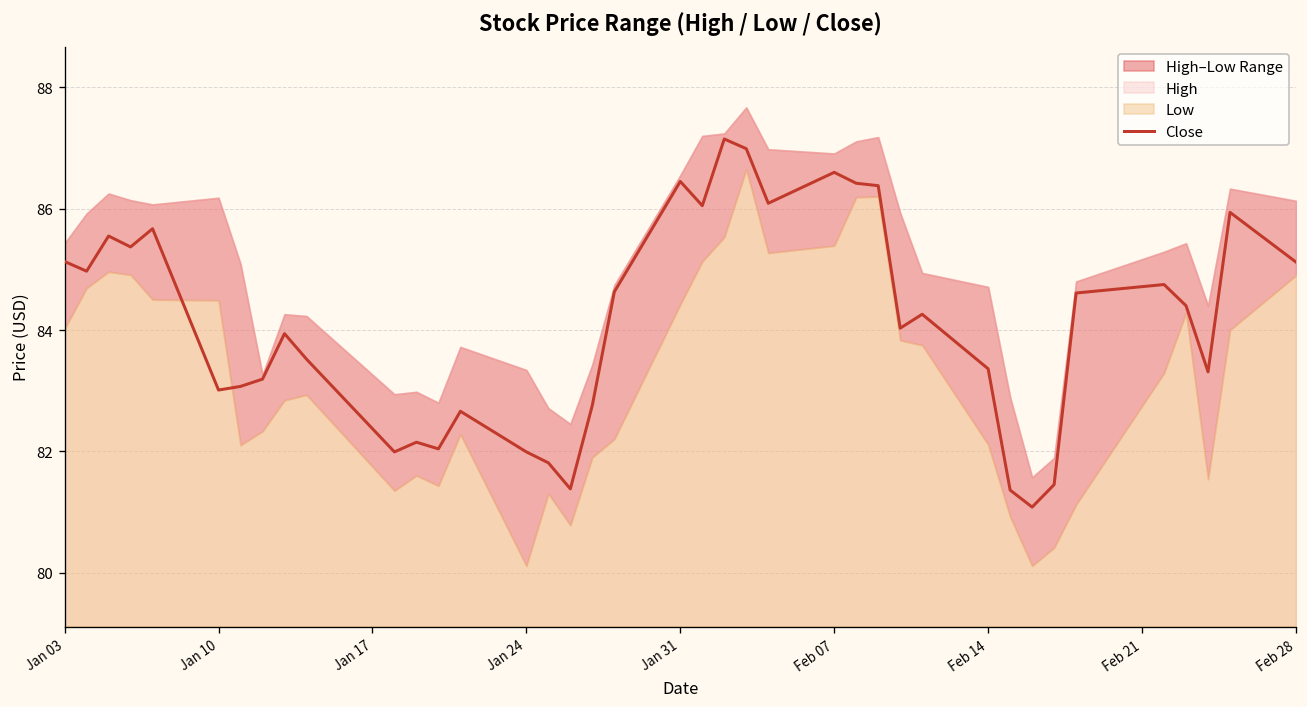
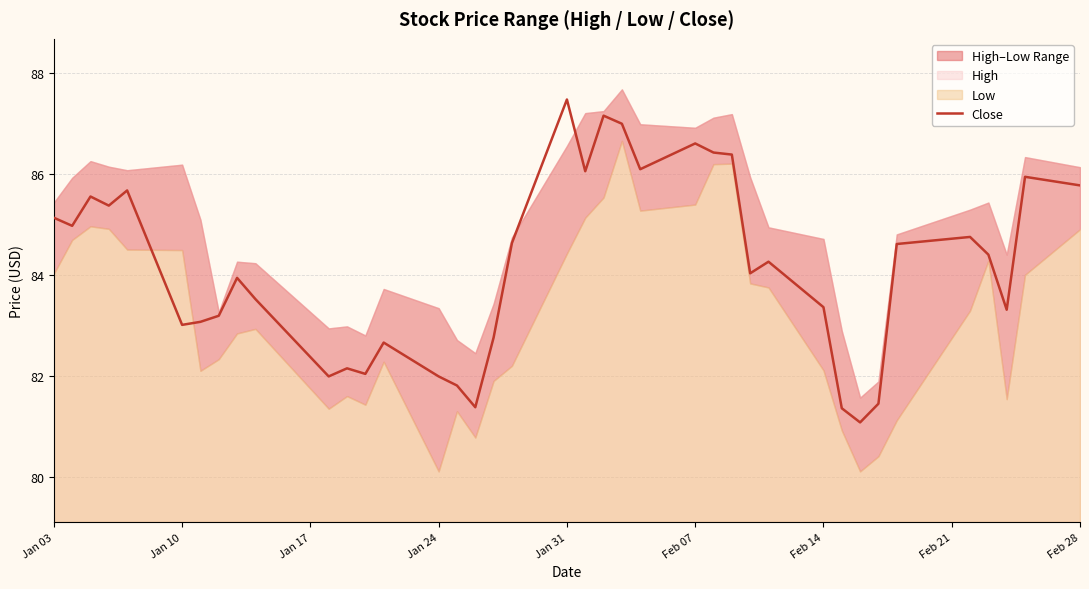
  {
    "Close": {
      "Jan 03": 85.1,
      "Jan 10": 83.0,
      "Jan 24": 82.0,
-     "Jan 31": 86.5,
+     "Jan 31": 87.5,
      "Feb 07": 86.6,
      "Feb 14": 83.4,
-     "Feb 28": 85.1
+     "Feb 28": 85.8
    }
  }
